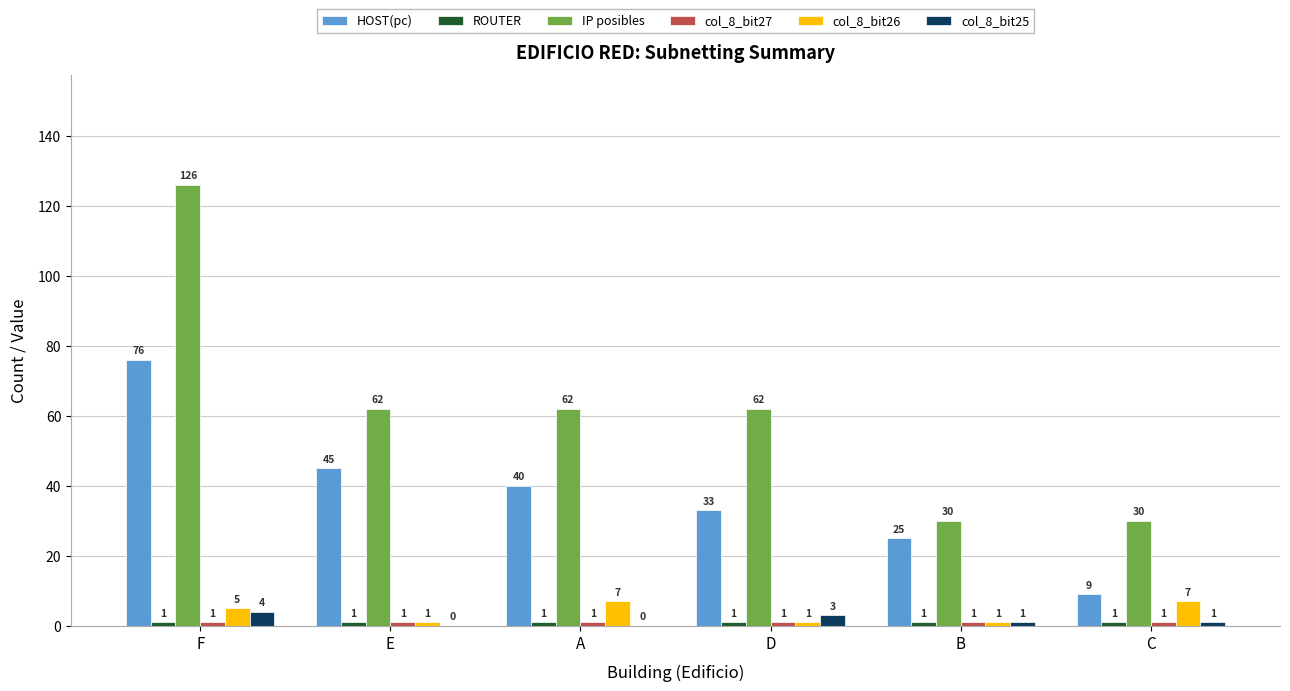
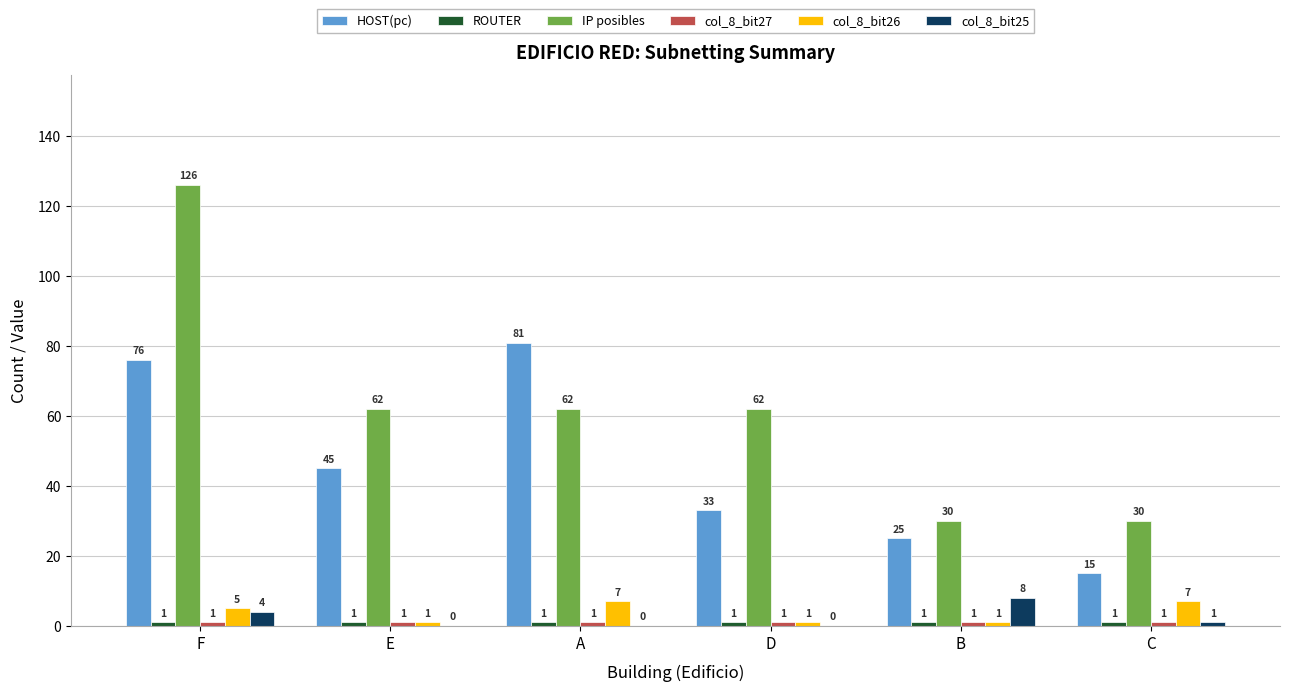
  {
    "HOST(pc)": {
      "F": 76,
      "E": 45,
-     "A": 40,
+     "A": 81,
      "D": 33,
      "B": 25,
-     "C": 9
+     "C": 15
    },
    "ROUTER": {
      "F": 1,
      "E": 1,
      "A": 1,
      "D": 1,
      "B": 1,
      "C": 1
    },
    "IP posibles": {
      "F": 126,
      "E": 62,
      "A": 62,
      "D": 62,
      "B": 30,
      "C": 30
    },
    "col_8_bit27": {
      "F": 1,
      "E": 1,
      "A": 1,
      "D": 1,
      "B": 1,
      "C": 1
    },
    "col_8_bit26": {
      "F": 5,
      "E": 1,
      "A": 7,
      "D": 1,
      "B": 1,
      "C": 7
    },
    "col_8_bit25": {
      "F": 4,
      "E": 0,
      "A": 0,
-     "D": 3,
-     "B": 1,
+     "D": 0,
+     "B": 8,
      "C": 1
    }
  }
